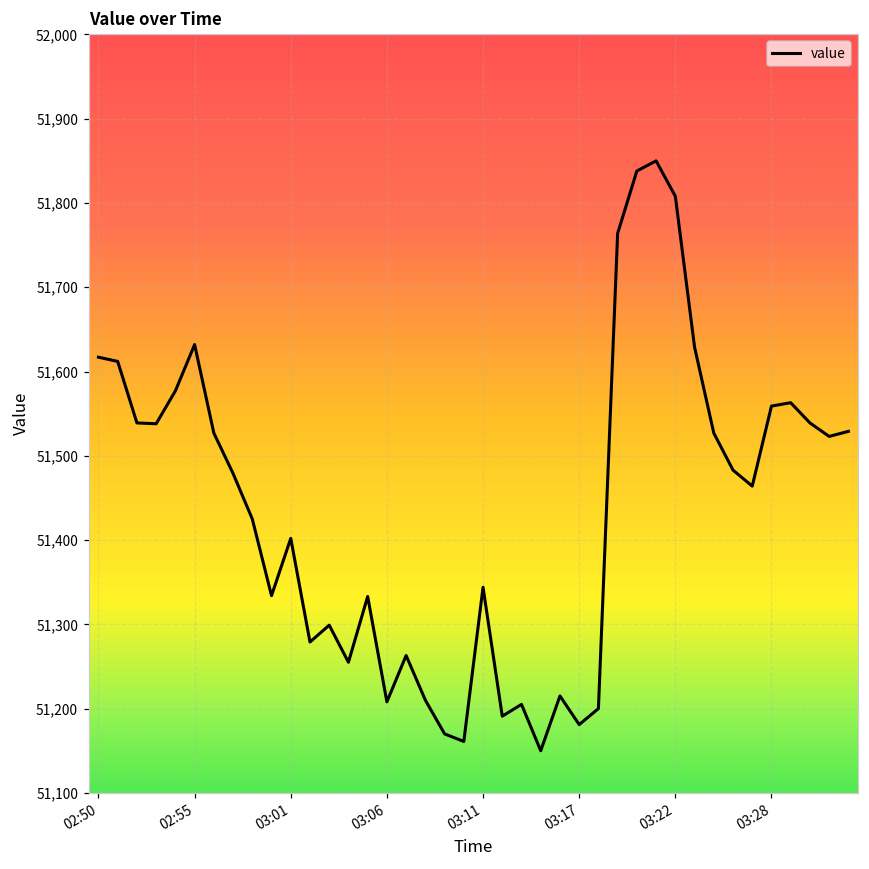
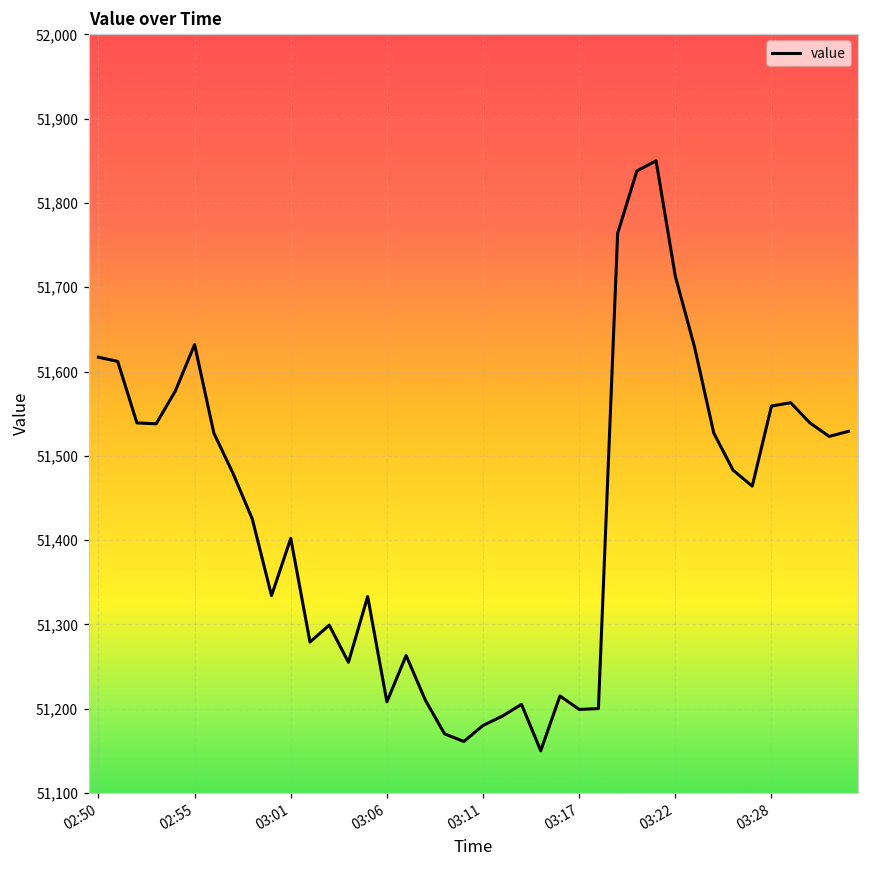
  {
    "02:50": "51,620",
    "02:55": "51,630",
    "03:01": "51,400",
    "03:06": "51,210",
-   "03:11": "51,340",
-   "03:17": "51,180",
-   "03:22": "51,810",
+   "03:11": "51,180",
+   "03:17": "51,200",
+   "03:22": "51,710",
    "03:28": "51,560"
  }
